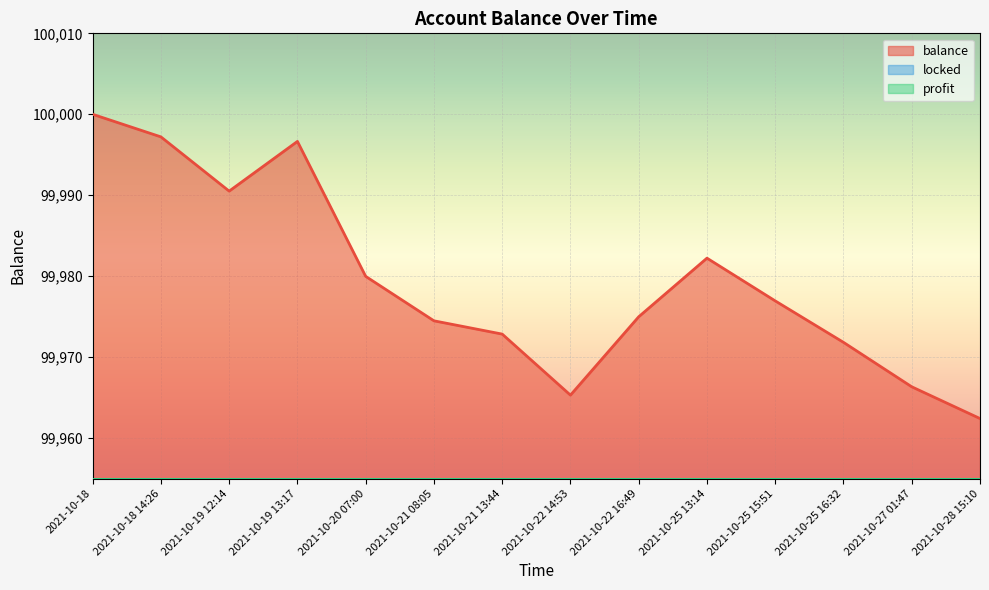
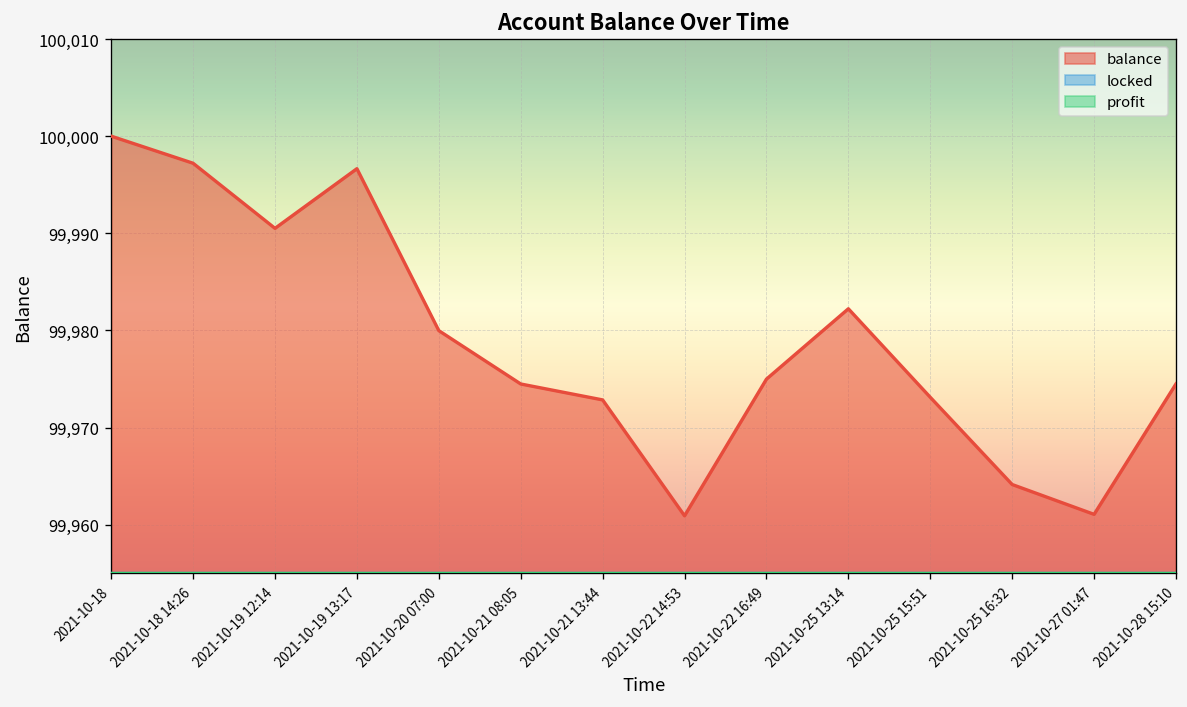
  {
    "balance": {
      "2021-10-18": "100,000",
      "2021-10-18 14:26": "99,997",
      "2021-10-19 12:14": "99,991",
      "2021-10-19 13:17": "99,997",
      "2021-10-20 07:00": "99,980",
      "2021-10-21 08:05": "99,974",
      "2021-10-21 13:44": "99,973",
-     "2021-10-22 14:53": "99,965",
+     "2021-10-22 14:53": "99,961",
      "2021-10-22 16:49": "99,975",
      "2021-10-25 13:14": "99,982",
-     "2021-10-25 15:51": "99,977",
-     "2021-10-25 16:32": "99,972",
-     "2021-10-27 01:47": "99,966",
-     "2021-10-28 15:10": "99,962"
+     "2021-10-25 15:51": "99,973",
+     "2021-10-25 16:32": "99,964",
+     "2021-10-27 01:47": "99,961",
+     "2021-10-28 15:10": "99,975"
    },
    "profit": {
      "2021-10-18": "99,955",
      "2021-10-18 14:26": "99,955",
      "2021-10-19 12:14": "99,955",
      "2021-10-19 13:17": "99,955",
      "2021-10-20 07:00": "99,955",
      "2021-10-21 08:05": "99,955",
      "2021-10-21 13:44": "99,955",
      "2021-10-22 14:53": "99,955",
      "2021-10-22 16:49": "99,955",
      "2021-10-25 13:14": "99,955",
      "2021-10-25 15:51": "99,955",
      "2021-10-25 16:32": "99,955",
      "2021-10-27 01:47": "99,955",
      "2021-10-28 15:10": "99,955"
    }
  }
